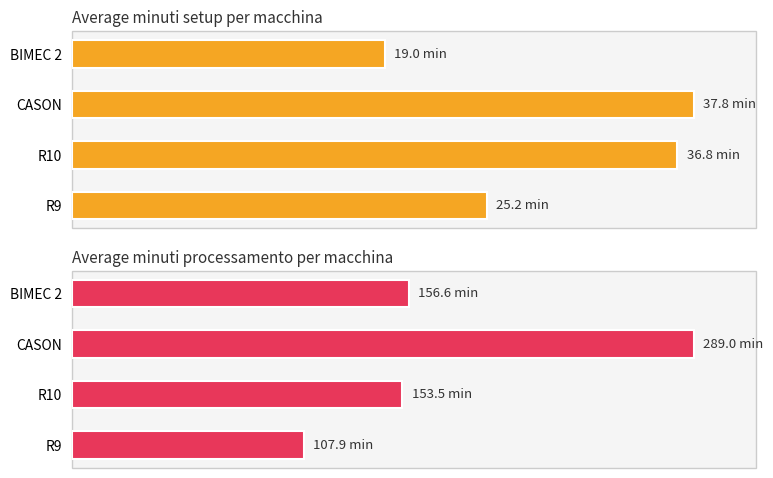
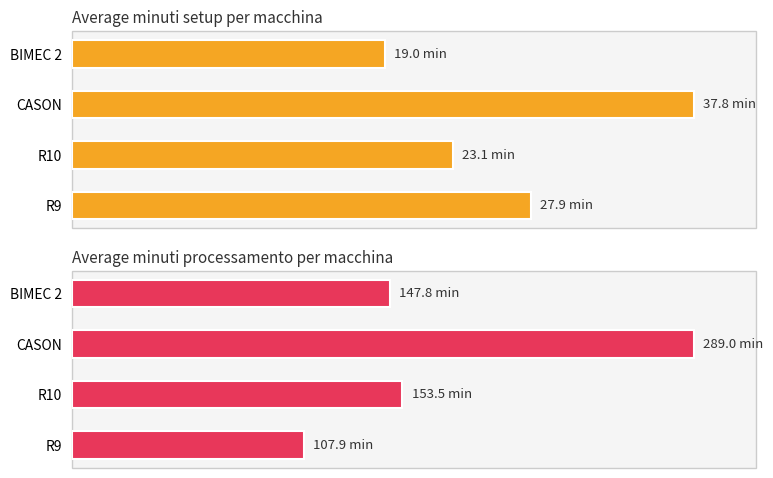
  {
    "Average minuti setup per macchina": {
-     "R10": 36.8,
-     "R9": 25.2
+     "R10": 23.1,
+     "R9": 27.9
    },
    "Average minuti processamento per macchina": {
-     "BIMEC 2": 156.6
+     "BIMEC 2": 147.8
    }
  }
